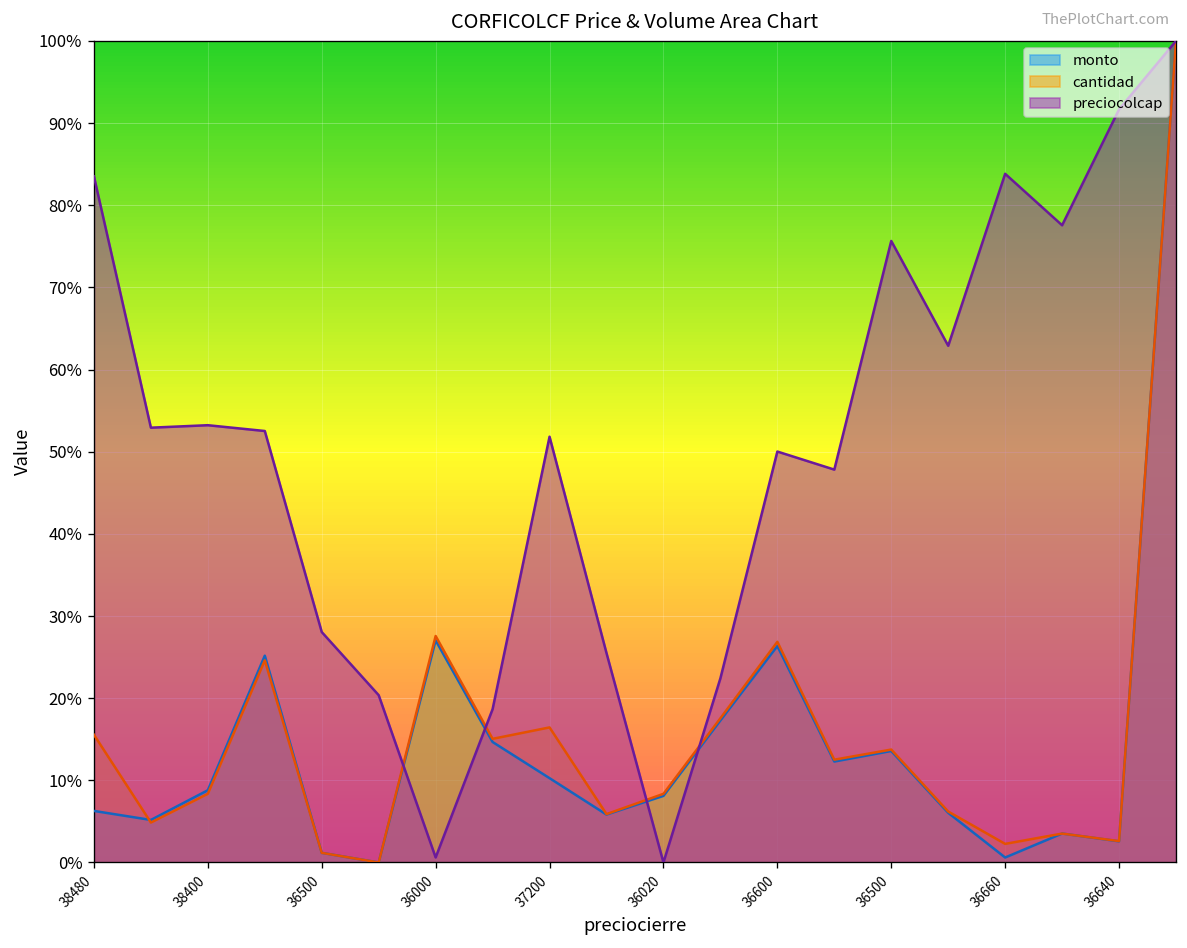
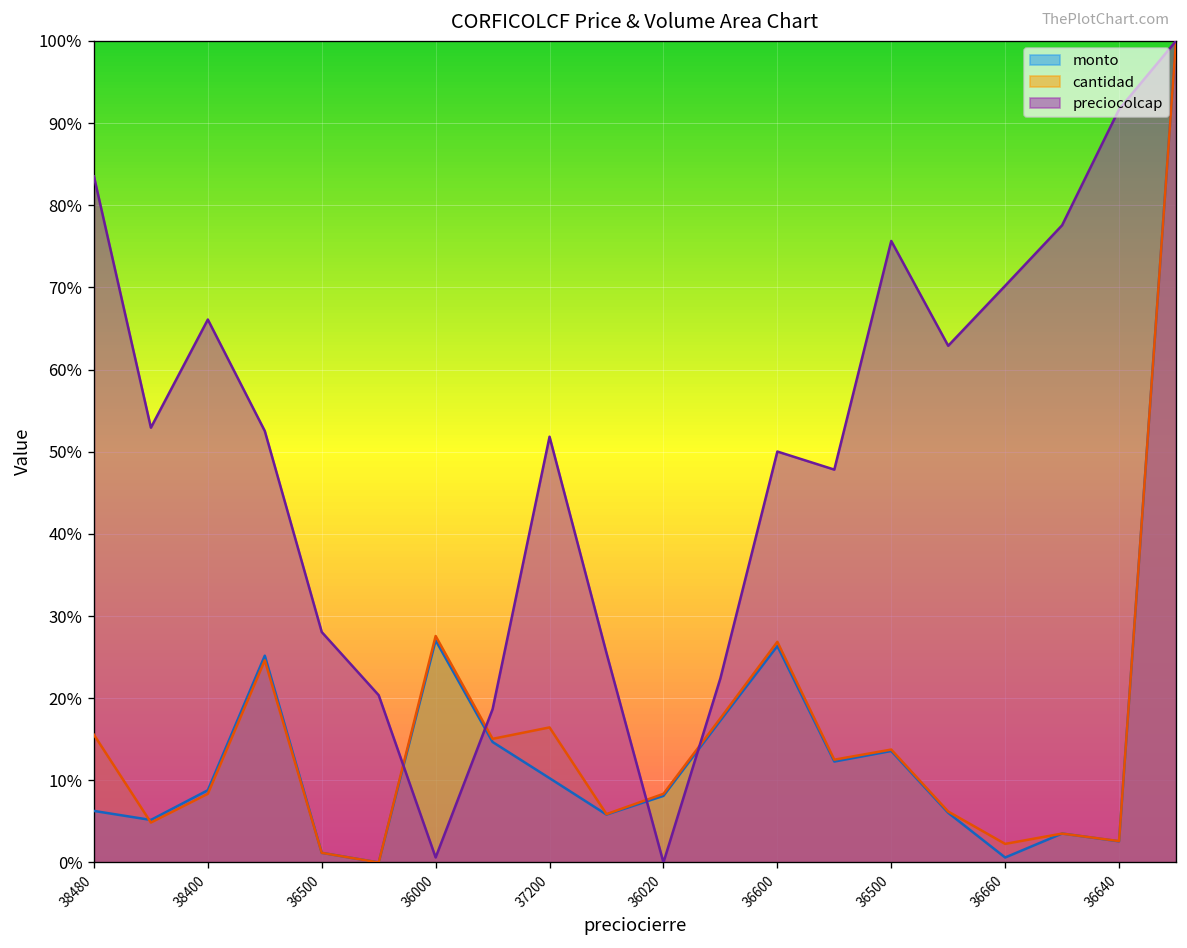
  {
    "monto": {
      "38480": "6%",
      "38400": "9%",
      "36000": "27%",
      "37200": "10%",
      "36600": "26%",
      "36660": "1%"
    },
    "cantidad": {
      "38480": "16%",
      "38400": "8%",
      "36000": "28%",
      "37200": "16%",
      "36600": "27%",
      "36660": "2%"
    },
    "preciocolcap": {
      "38480": "84%",
-     "38400": "53%",
+     "38400": "66%",
      "36000": "1%",
      "37200": "52%",
      "36020": "0%",
      "36600": "50%",
-     "36660": "84%"
+     "36660": "70%"
    }
  }
